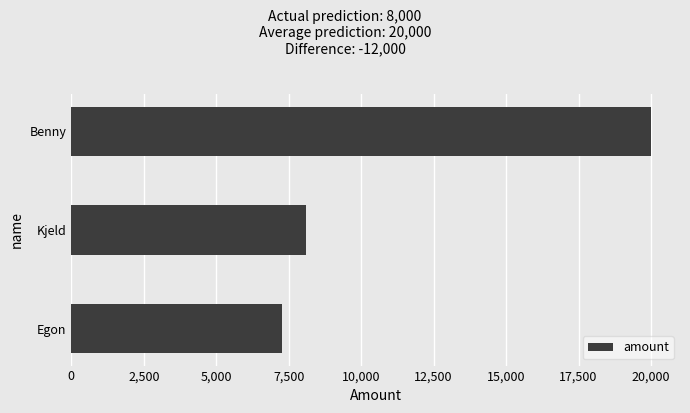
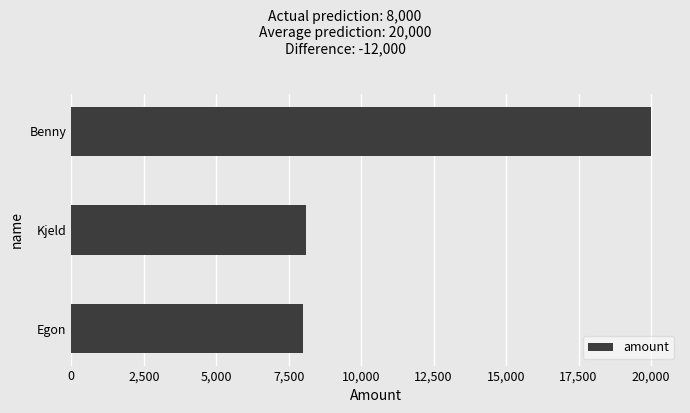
  {
    "Benny": "20,000",
    "Kjeld": "8,100",
-   "Egon": "7,300"
+   "Egon": "8,000"
  }
